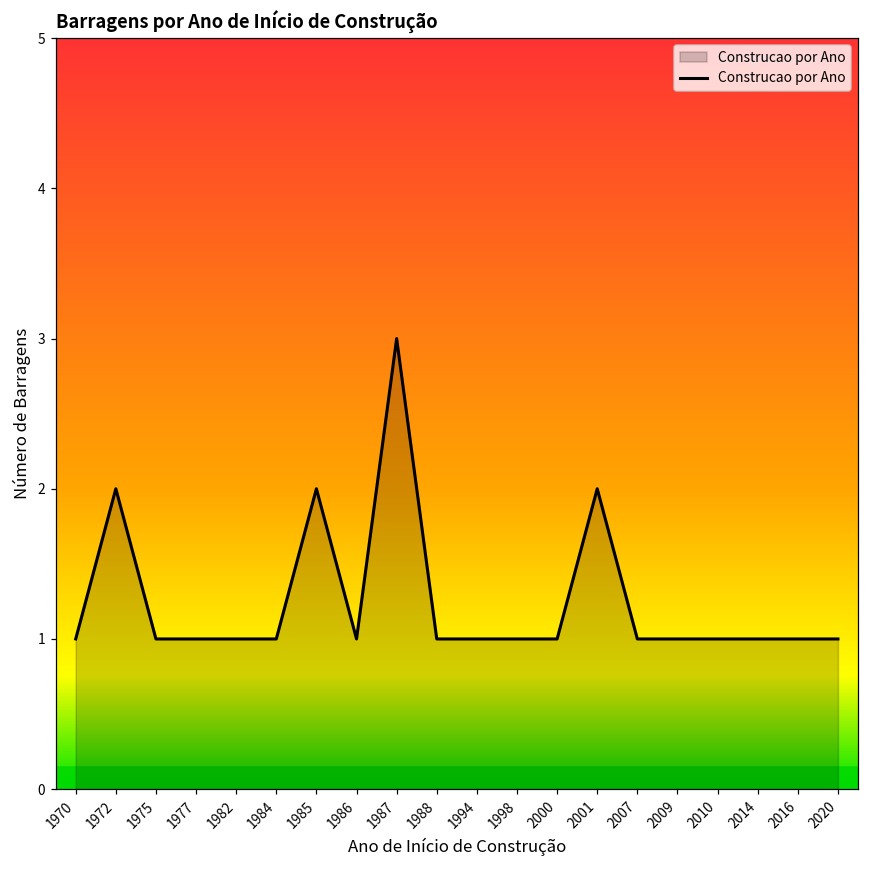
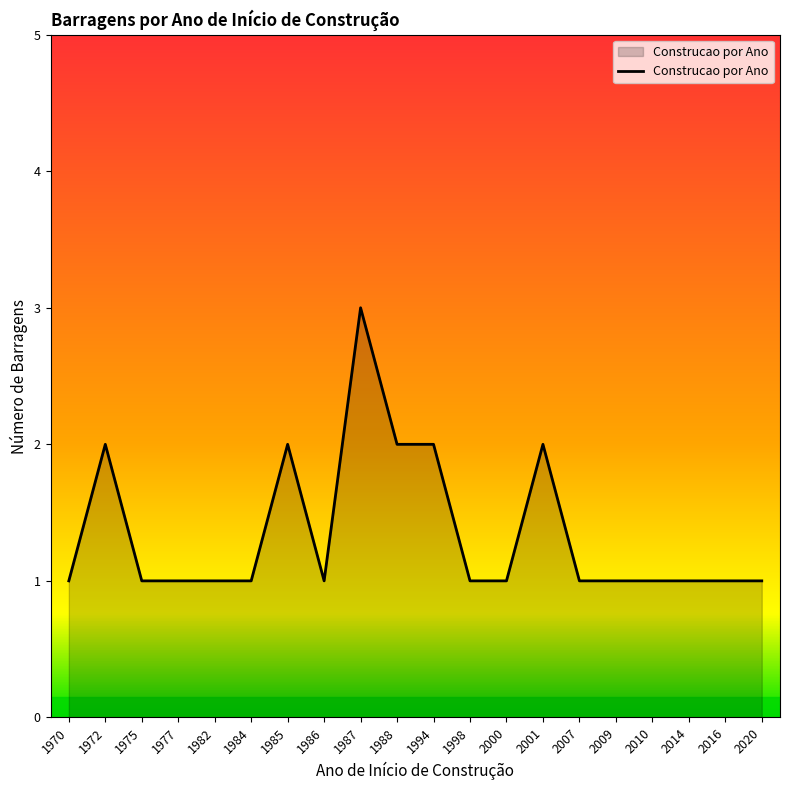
  {
    "1970": 1,
    "1972": 2,
    "1975": 1,
    "1977": 1,
    "1982": 1,
    "1984": 1,
    "1985": 2,
    "1986": 1,
    "1987": 3,
-   "1988": 1,
-   "1994": 1,
+   "1988": 2,
+   "1994": 2,
    "1998": 1,
    "2000": 1,
    "2001": 2,
    "2007": 1,
    "2009": 1,
    "2010": 1,
    "2014": 1,
    "2016": 1,
    "2020": 1
  }
